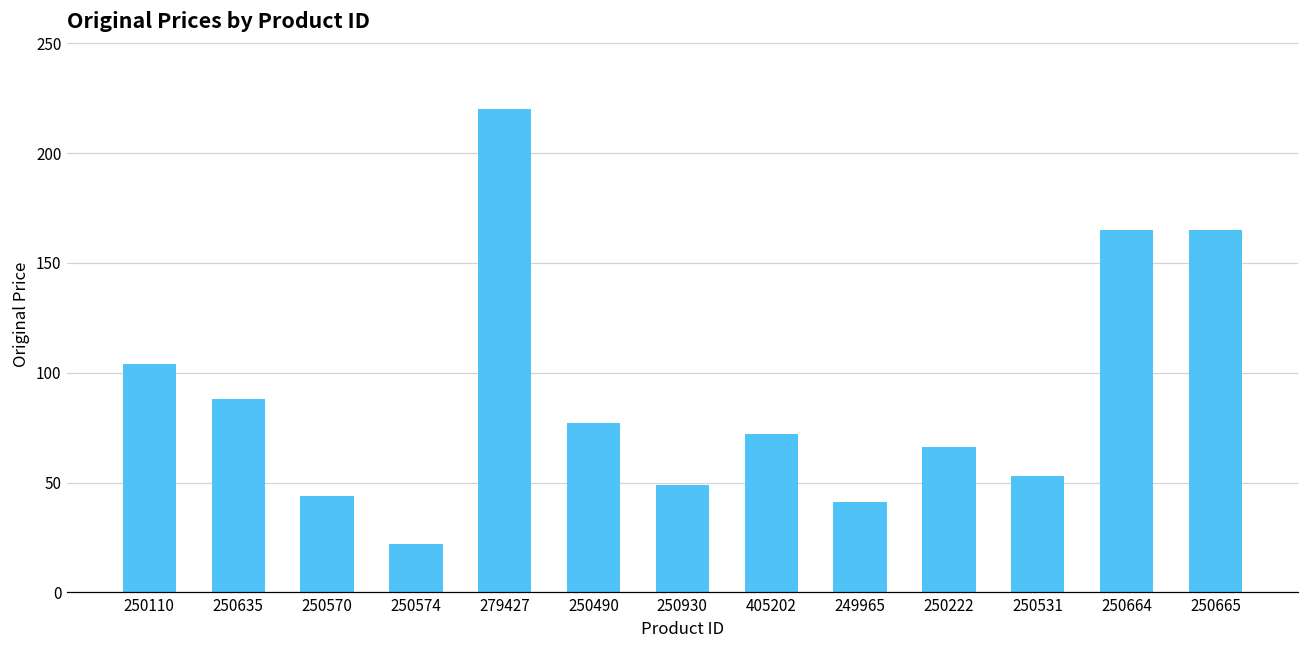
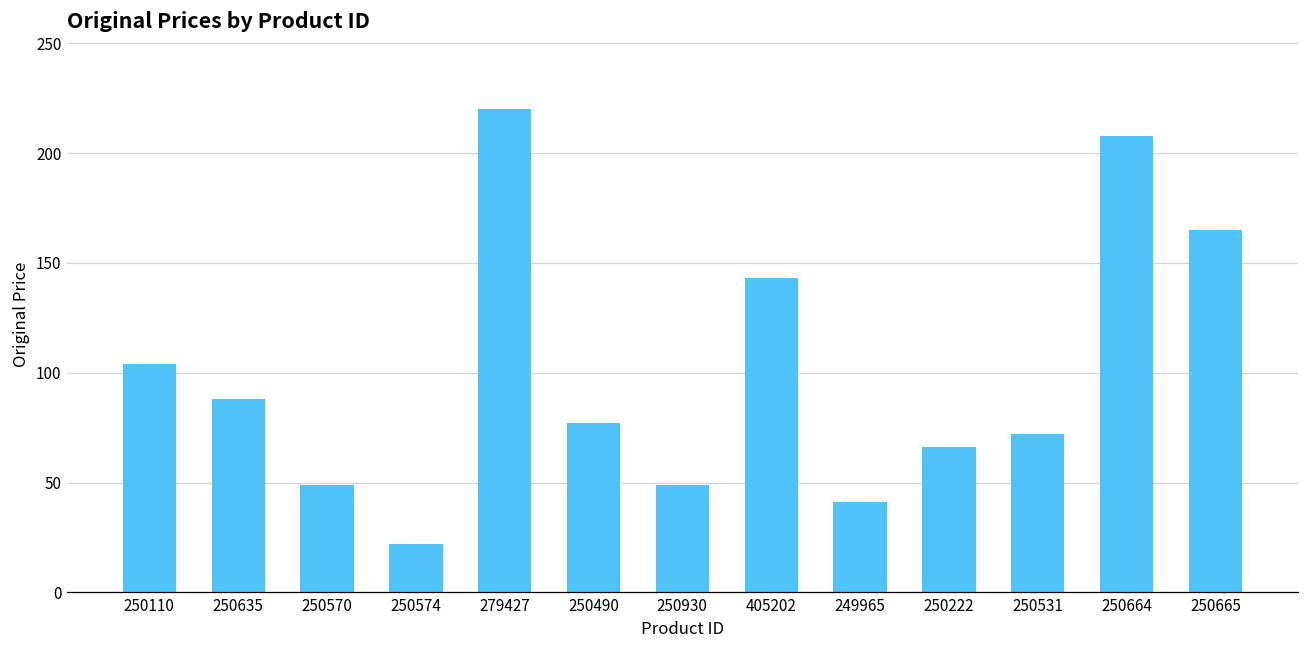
  {
    "250110": 104,
    "250635": 88,
-   "250570": 44,
+   "250570": 49,
    "250574": 22,
    "279427": 220,
    "250490": 77,
    "250930": 49,
-   "405202": 72,
+   "405202": 143,
    "249965": 41,
    "250222": 66,
-   "250531": 53,
-   "250664": 165,
+   "250531": 72,
+   "250664": 208,
    "250665": 165
  }
